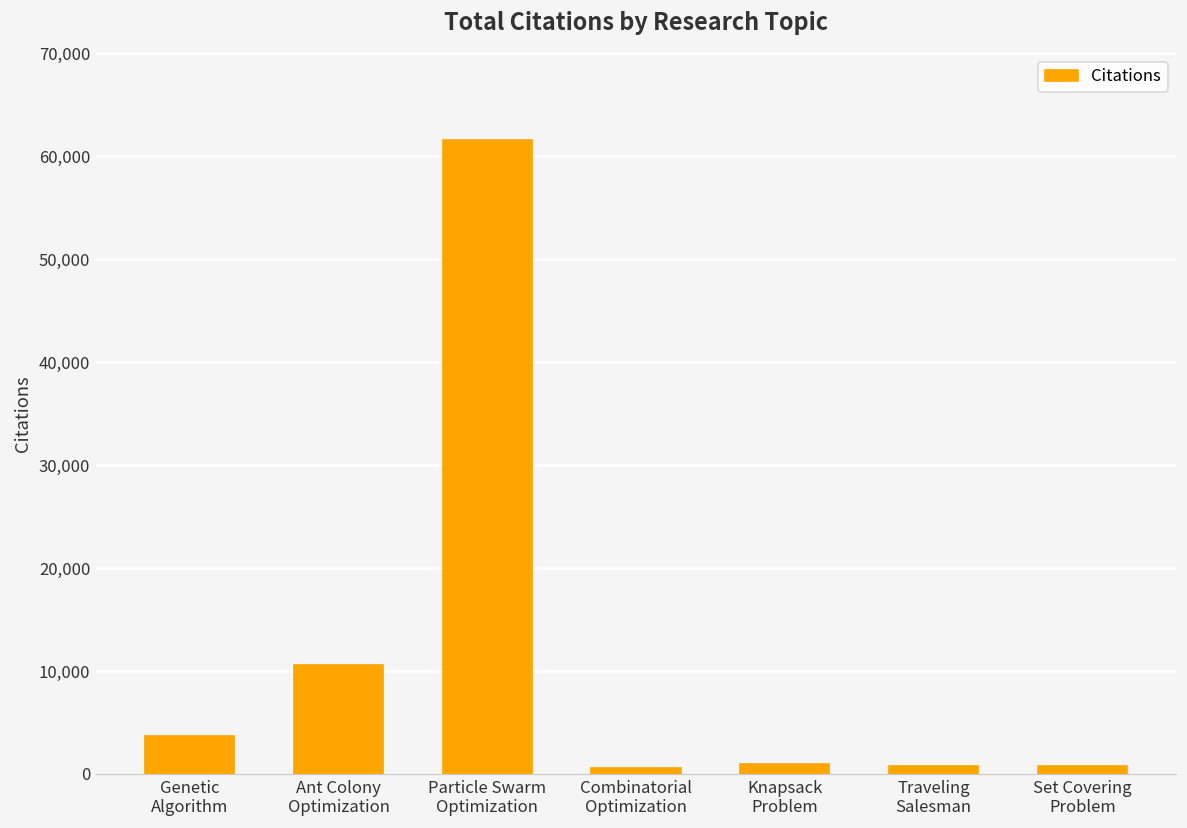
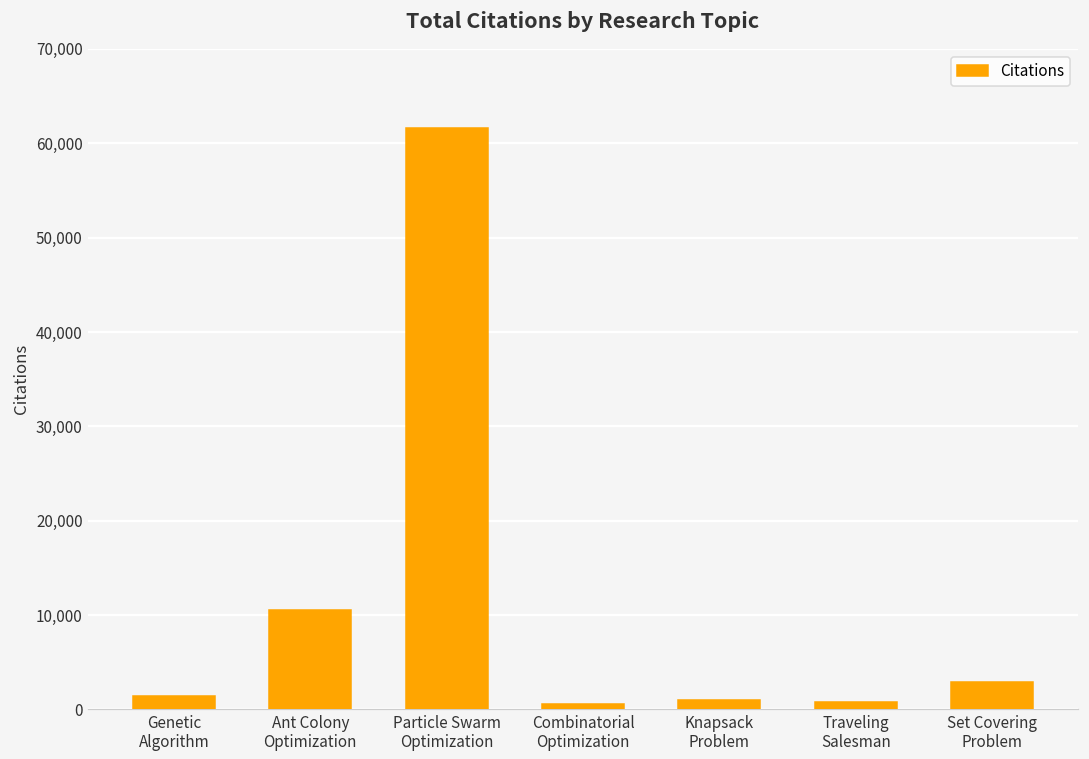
  {
-   "Genetic Algorithm": "4,000",
+   "Genetic Algorithm": "1,000",
    "Ant Colony Optimization": "11,000",
    "Particle Swarm Optimization": "62,000",
    "Combinatorial Optimization": "1,000",
    "Knapsack Problem": "1,000",
    "Traveling Salesman": "1,000",
-   "Set Covering Problem": "1,000"
+   "Set Covering Problem": "3,000"
  }
